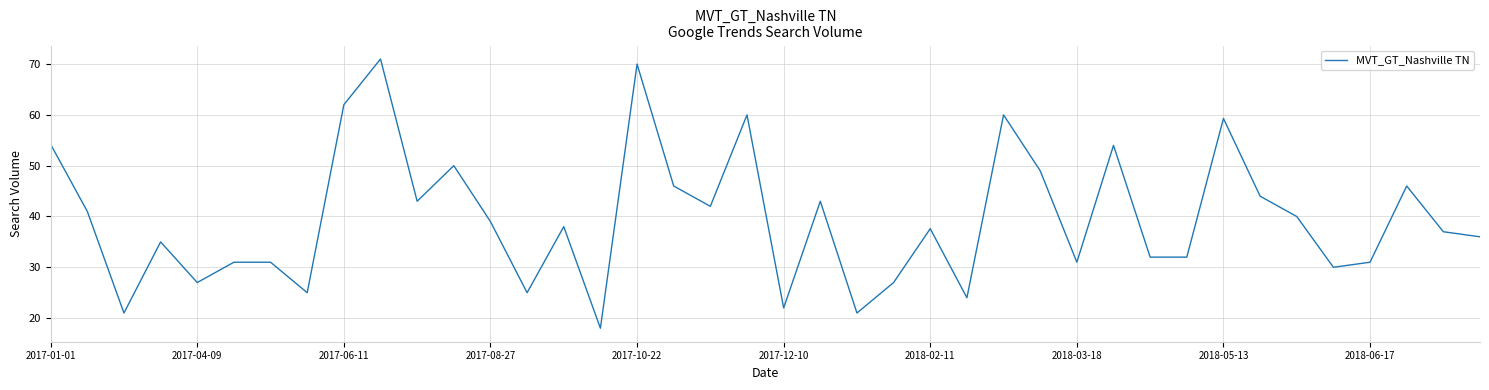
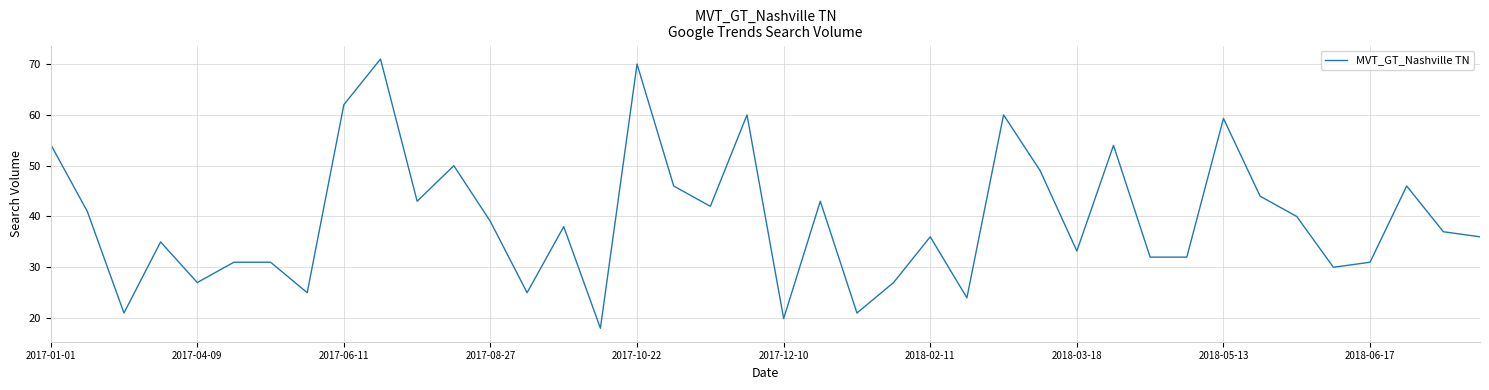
  {
    "2017-01-01": 54,
    "2017-04-09": 27,
    "2017-06-11": 62,
    "2017-08-27": 39,
    "2017-10-22": 70,
-   "2017-12-10": 22,
-   "2018-02-11": 38,
-   "2018-03-18": 31,
+   "2017-12-10": 20,
+   "2018-02-11": 36,
+   "2018-03-18": 33,
    "2018-05-13": 59,
    "2018-06-17": 31
  }
